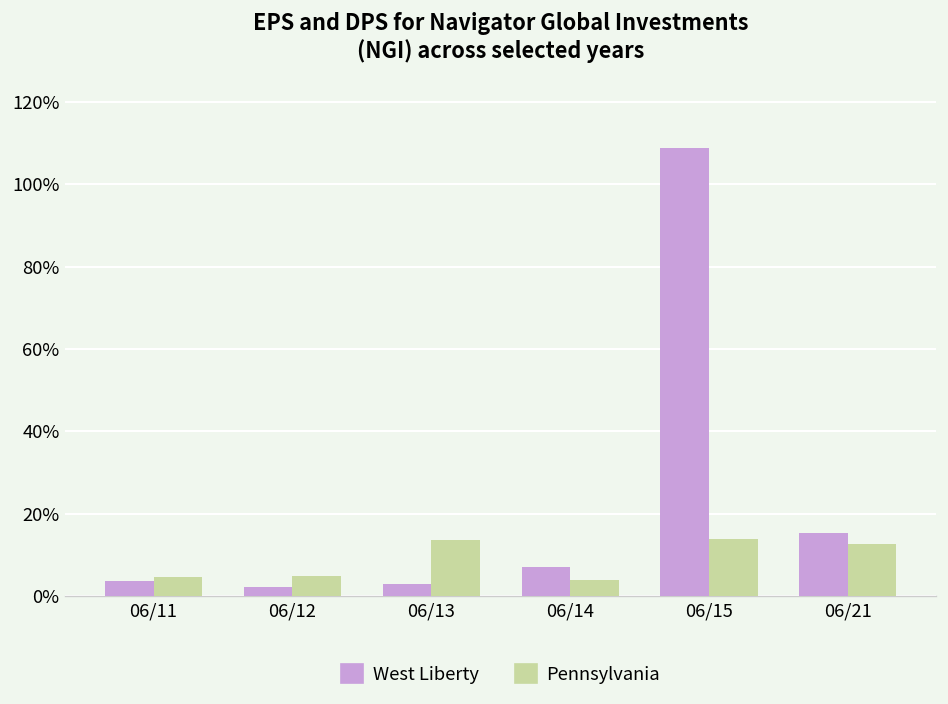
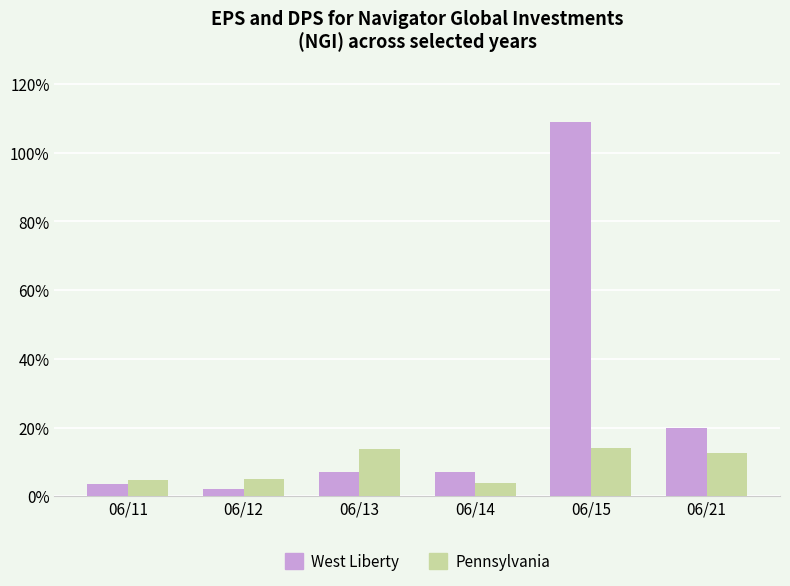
  {
    "West Liberty": {
      "06/11": "4%",
      "06/12": "2%",
-     "06/13": "3%",
+     "06/13": "7%",
      "06/14": "7%",
      "06/15": "109%",
-     "06/21": "15%"
+     "06/21": "20%"
    },
    "Pennsylvania": {
      "06/11": "5%",
      "06/12": "5%",
      "06/13": "14%",
      "06/14": "4%",
      "06/15": "14%",
      "06/21": "13%"
    }
  }
